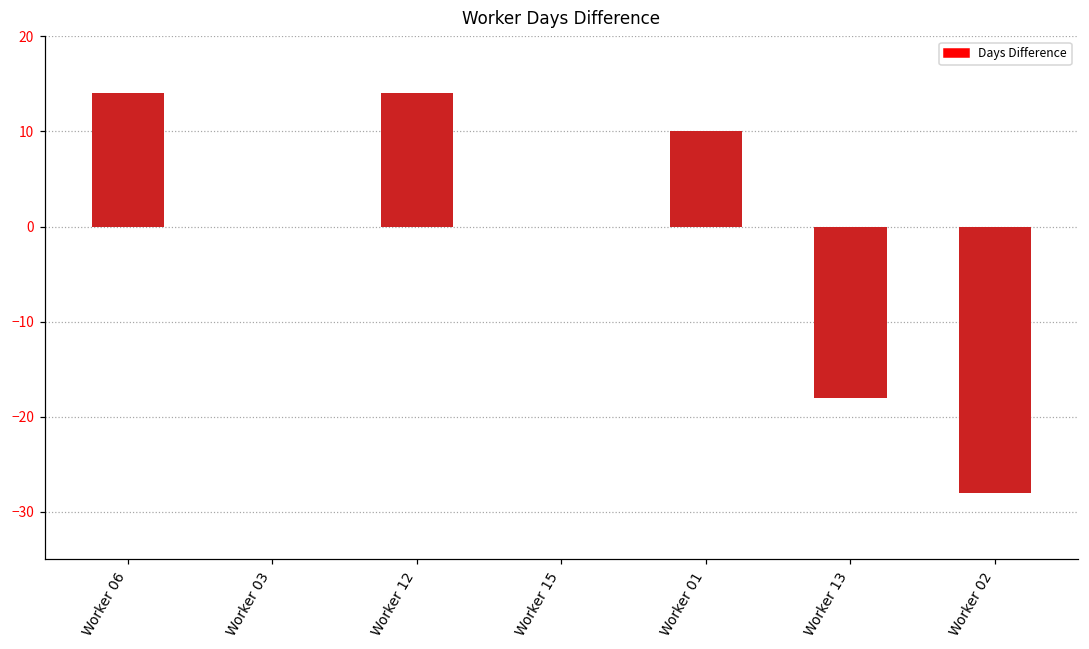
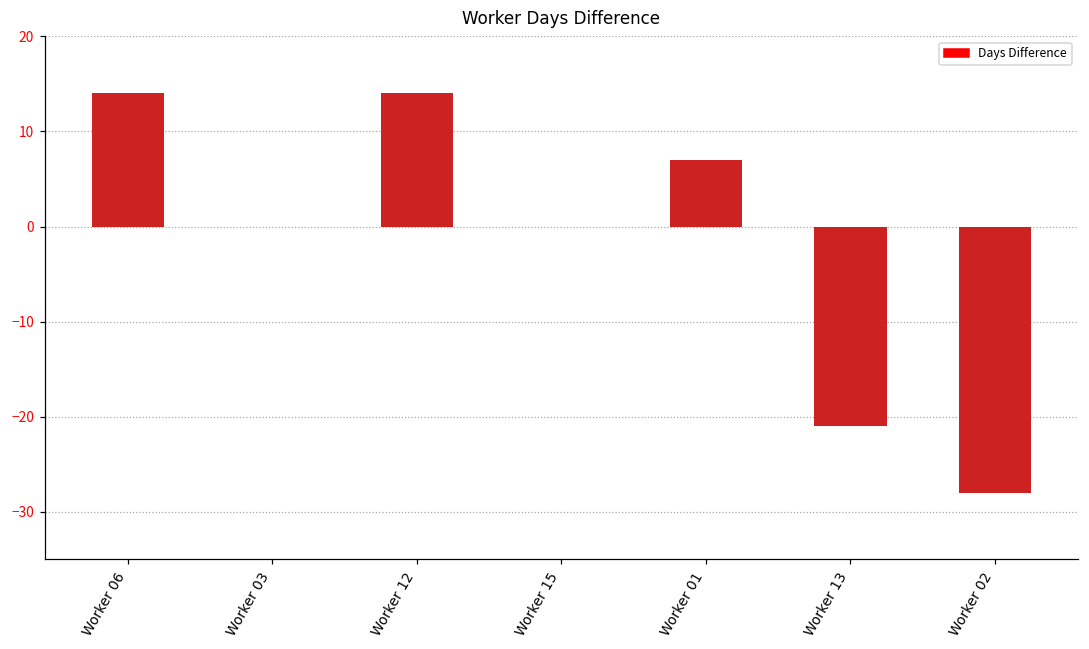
  {
    "Worker 06": 14,
    "Worker 03": 0,
    "Worker 12": 14,
    "Worker 15": 0,
-   "Worker 01": 10,
-   "Worker 13": -18,
+   "Worker 01": 7,
+   "Worker 13": -21,
    "Worker 02": -28
  }
